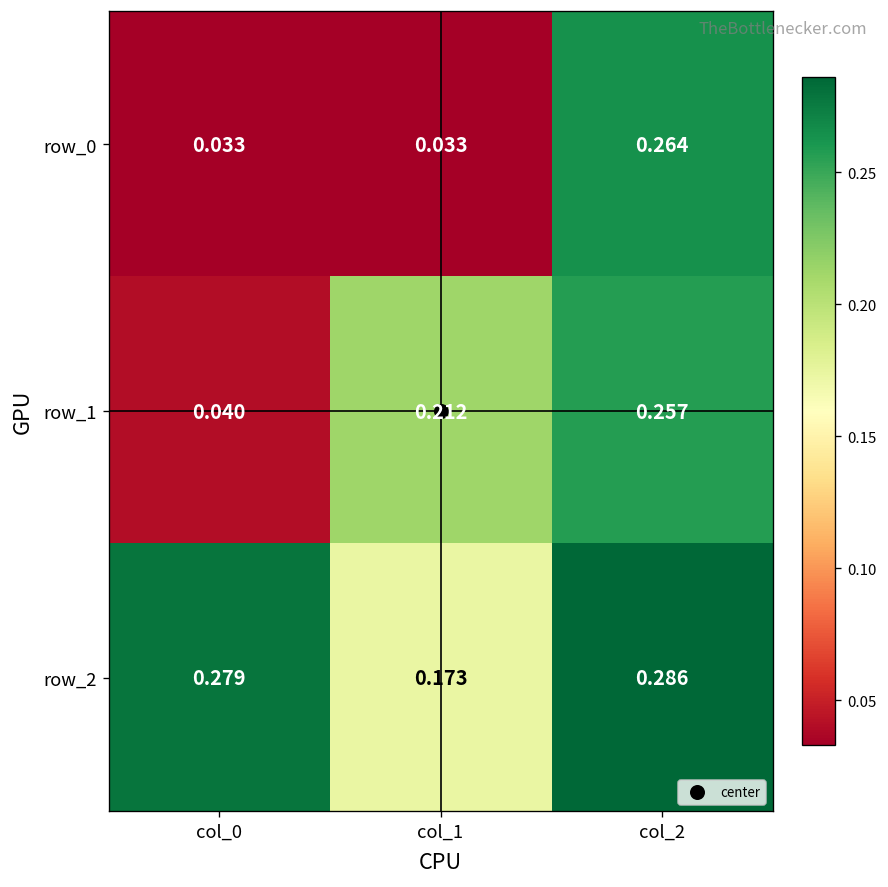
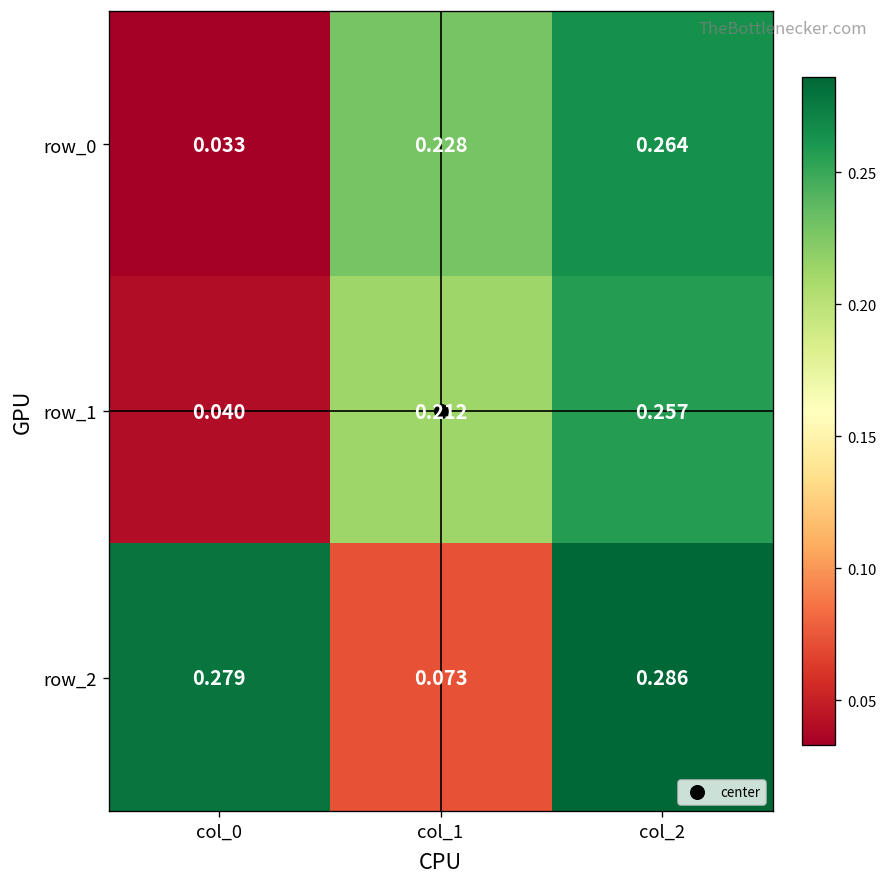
  {
    "row_0": {
      "col_0": 0.033,
-     "col_1": 0.033,
+     "col_1": 0.228,
      "col_2": 0.264
    },
    "row_1": {
      "col_0": 0.040,
      "col_2": 0.257
    },
    "row_2": {
      "col_0": 0.279,
-     "col_1": 0.173,
+     "col_1": 0.073,
      "col_2": 0.286
    }
  }
